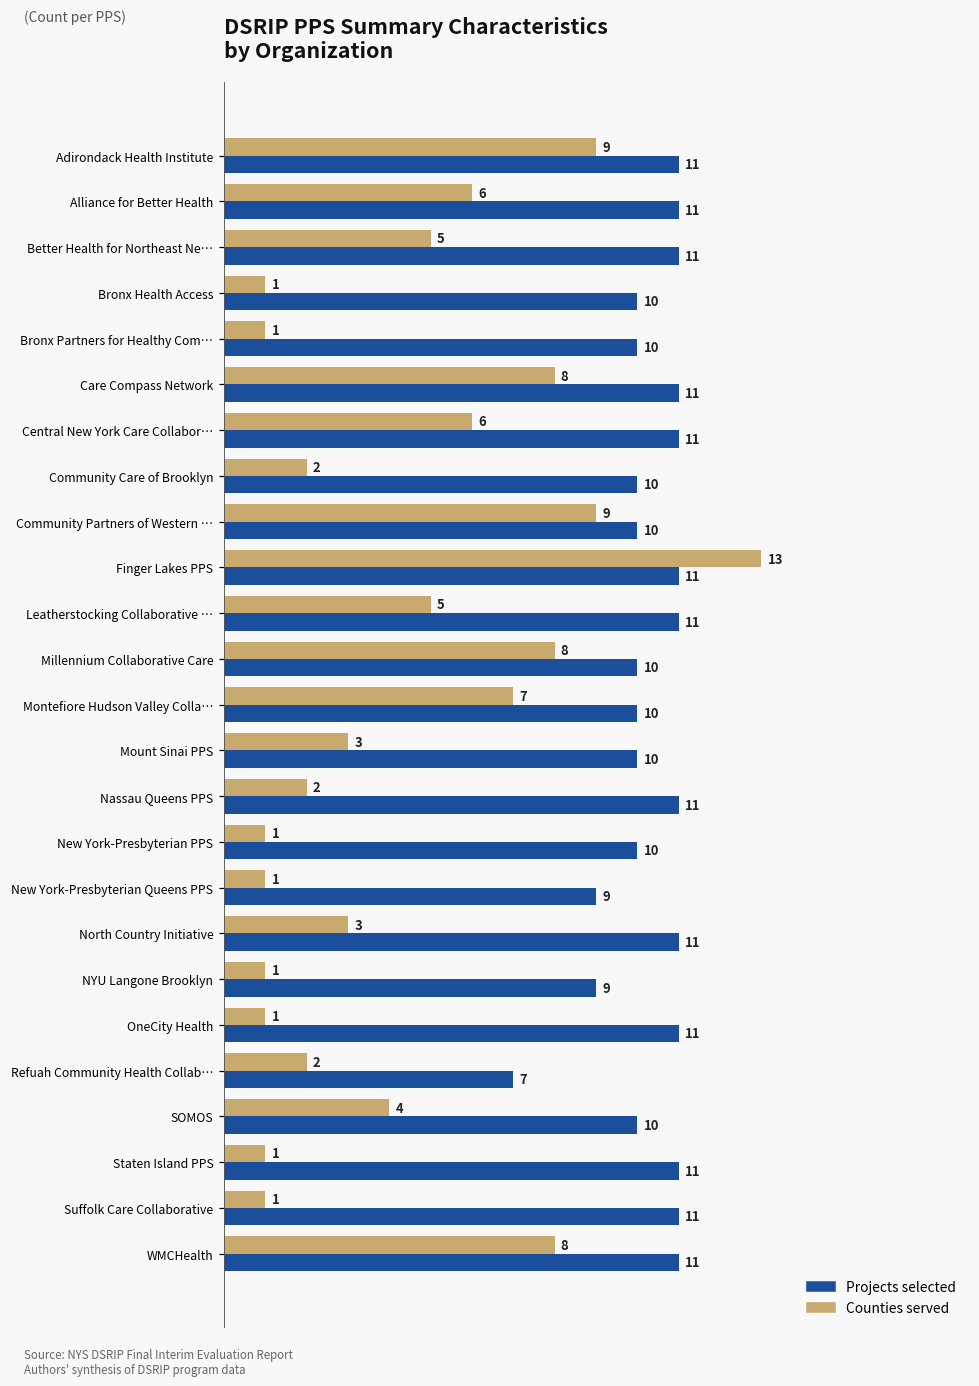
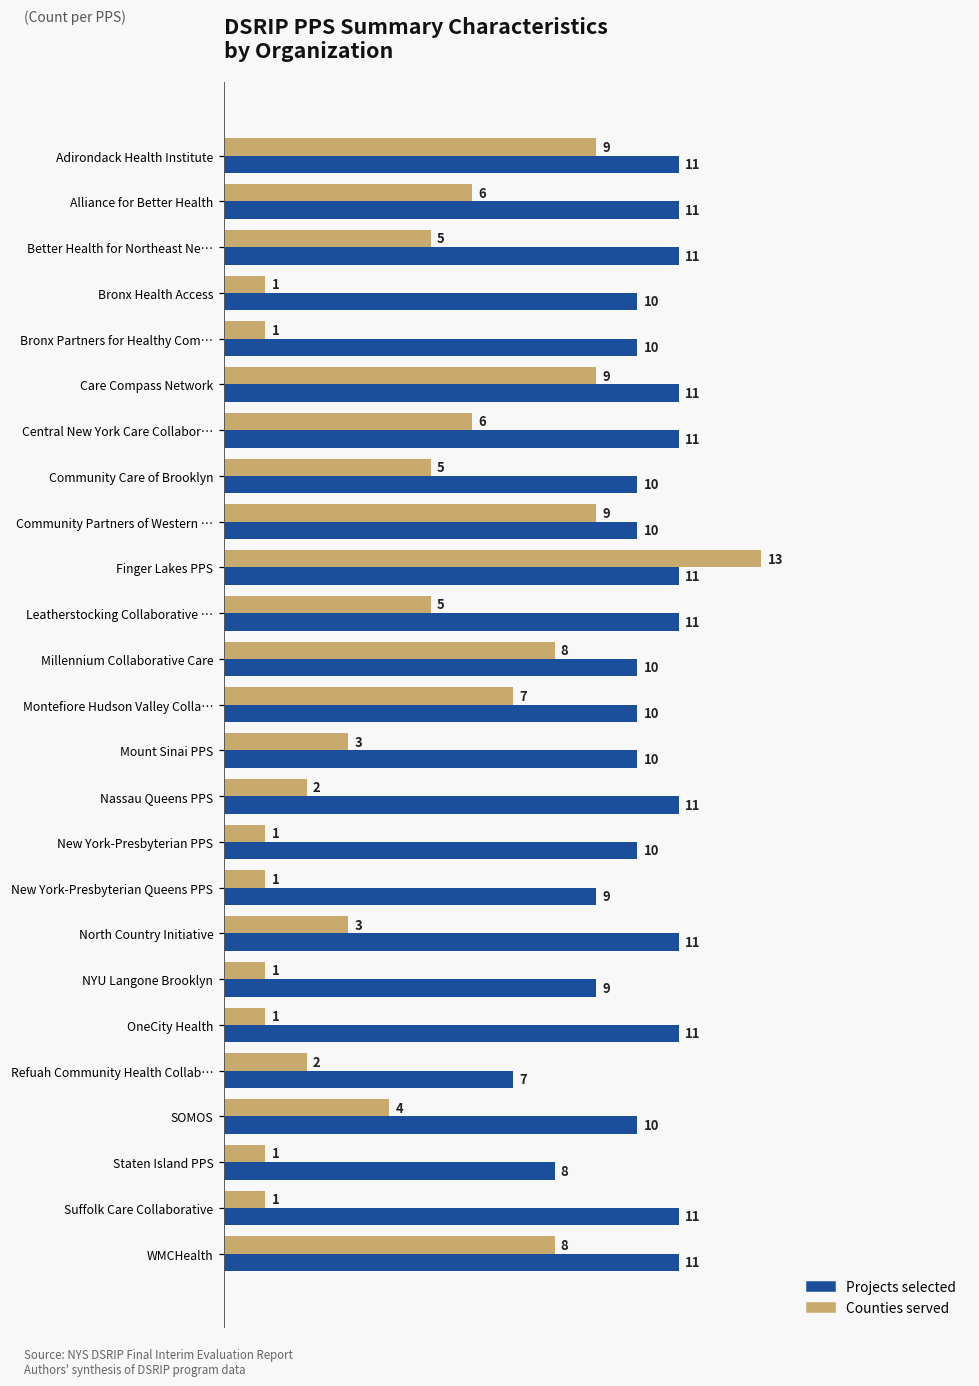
  {
    "Projects selected": {
      "Adirondack Health Institute": 11,
      "Alliance for Better Health": 11,
      "Better Health for Northeast Ne…": 11,
      "Bronx Health Access": 10,
      "Bronx Partners for Healthy Com…": 10,
      "Care Compass Network": 11,
      "Central New York Care Collabor…": 11,
      "Community Care of Brooklyn": 10,
      "Community Partners of Western …": 10,
      "Finger Lakes PPS": 11,
      "Leatherstocking Collaborative …": 11,
      "Millennium Collaborative Care": 10,
      "Montefiore Hudson Valley Colla…": 10,
      "Mount Sinai PPS": 10,
      "Nassau Queens PPS": 11,
      "New York-Presbyterian PPS": 10,
      "New York-Presbyterian Queens PPS": 9,
      "North Country Initiative": 11,
      "NYU Langone Brooklyn": 9,
      "OneCity Health": 11,
      "Refuah Community Health Collab…": 7,
      "SOMOS": 10,
-     "Staten Island PPS": 11,
+     "Staten Island PPS": 8,
      "Suffolk Care Collaborative": 11,
      "WMCHealth": 11
    },
    "Counties served": {
      "Adirondack Health Institute": 9,
      "Alliance for Better Health": 6,
      "Better Health for Northeast Ne…": 5,
      "Bronx Health Access": 1,
      "Bronx Partners for Healthy Com…": 1,
-     "Care Compass Network": 8,
+     "Care Compass Network": 9,
      "Central New York Care Collabor…": 6,
-     "Community Care of Brooklyn": 2,
+     "Community Care of Brooklyn": 5,
      "Community Partners of Western …": 9,
      "Finger Lakes PPS": 13,
      "Leatherstocking Collaborative …": 5,
      "Millennium Collaborative Care": 8,
      "Montefiore Hudson Valley Colla…": 7,
      "Mount Sinai PPS": 3,
      "Nassau Queens PPS": 2,
      "New York-Presbyterian PPS": 1,
      "New York-Presbyterian Queens PPS": 1,
      "North Country Initiative": 3,
      "NYU Langone Brooklyn": 1,
      "OneCity Health": 1,
      "Refuah Community Health Collab…": 2,
      "SOMOS": 4,
      "Staten Island PPS": 1,
      "Suffolk Care Collaborative": 1,
      "WMCHealth": 8
    }
  }
